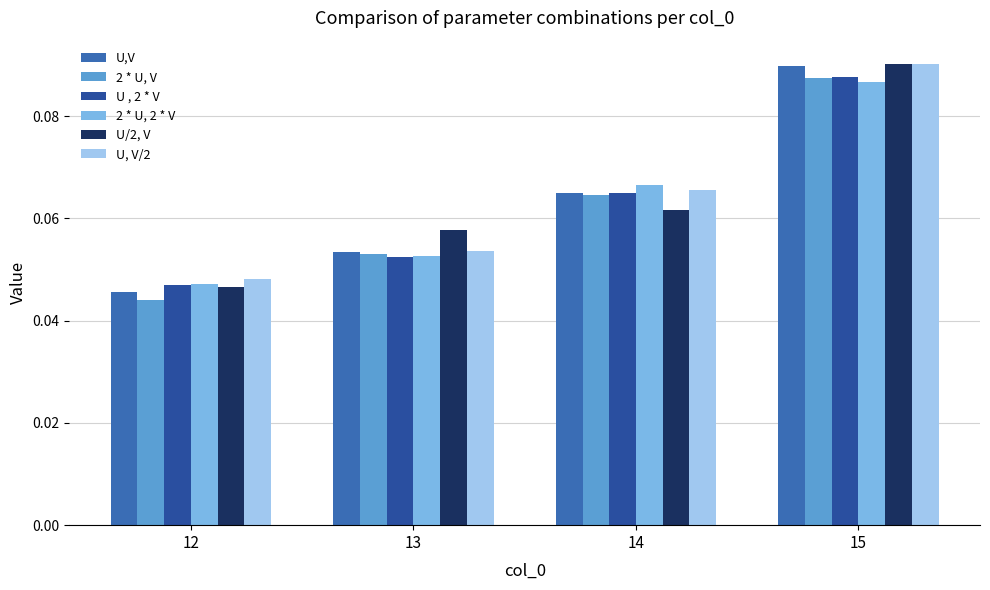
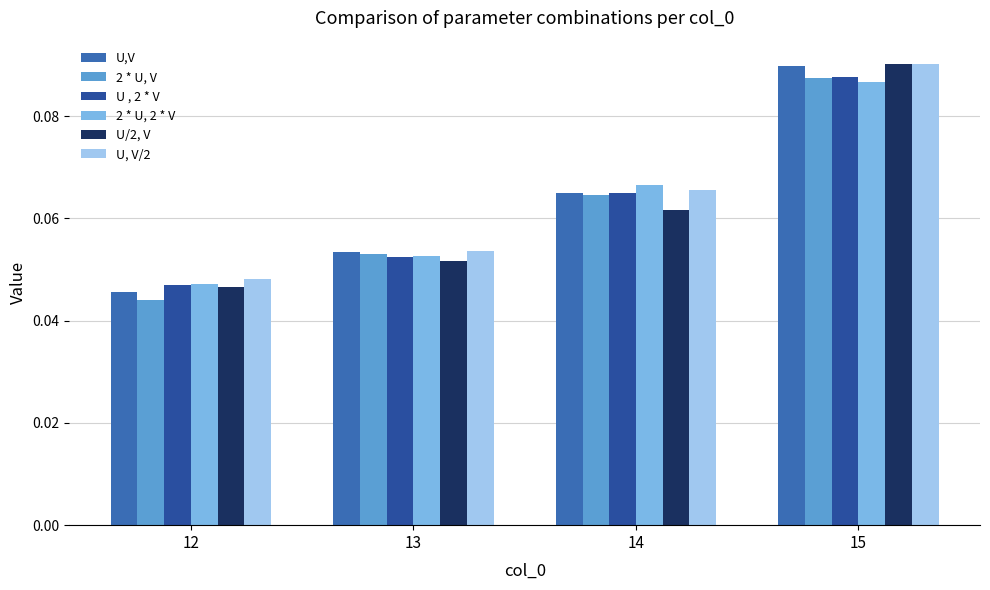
  {
    "U/2, V": {
      "12": 0.046,
-     "13": 0.058,
+     "13": 0.052,
      "14": 0.062,
      "15": 0.090
    }
  }
